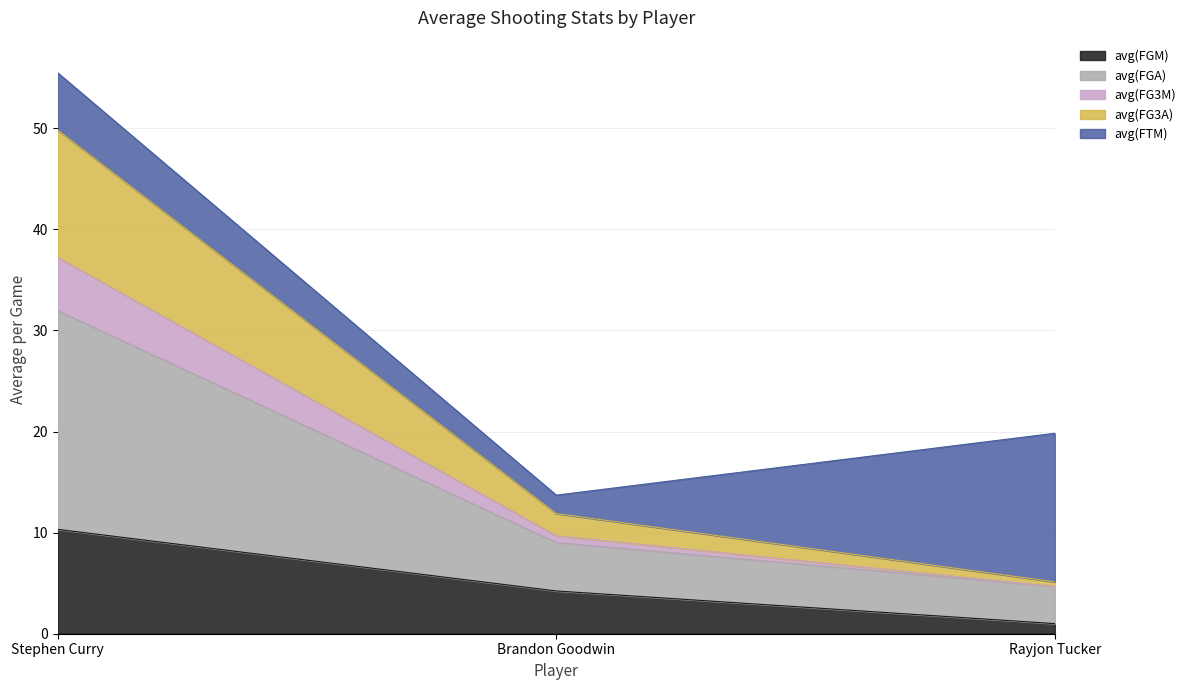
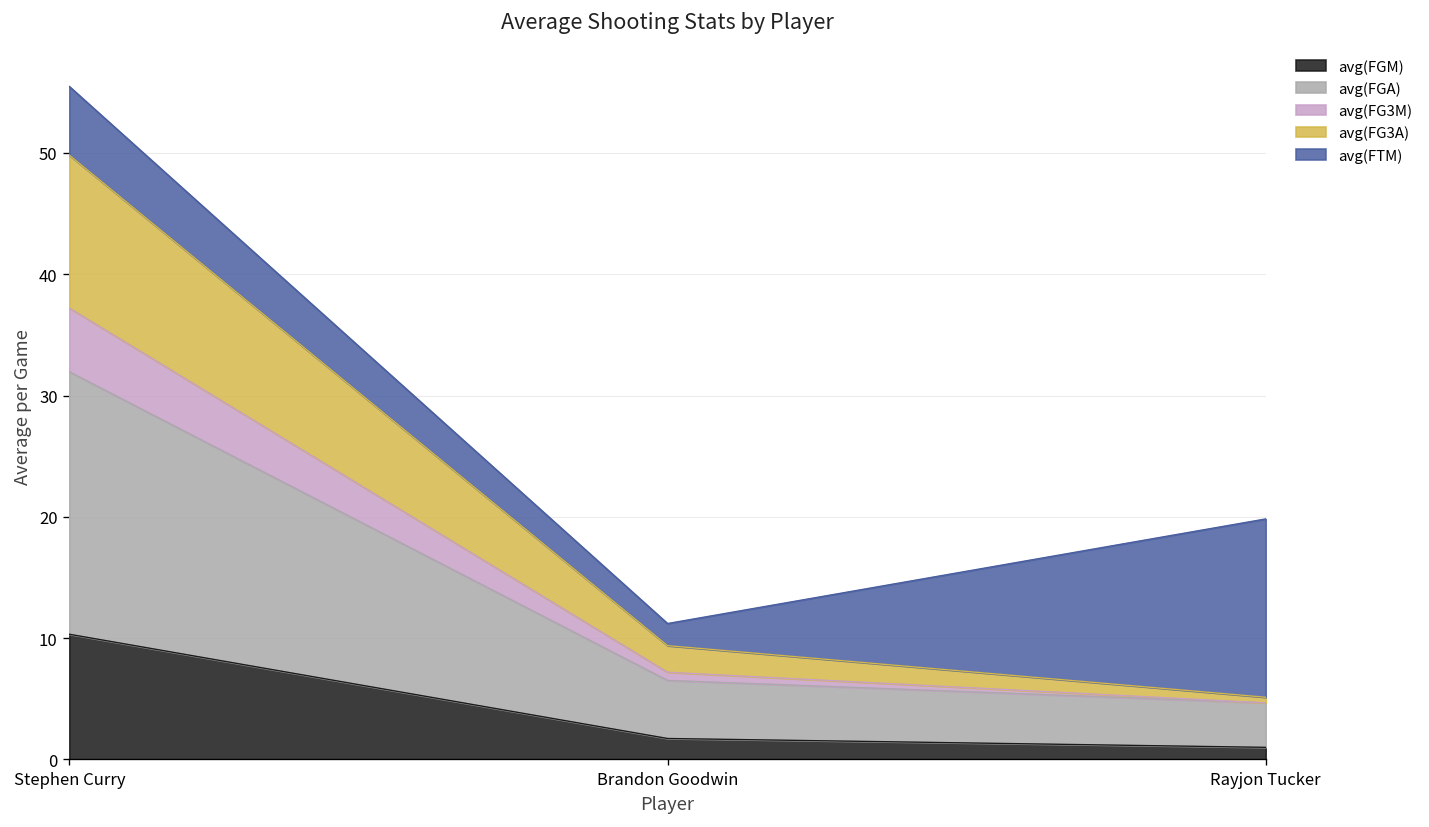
  {
    "avg(FGM)": {
      "Stephen Curry": 10.3,
-     "Brandon Goodwin": 4.2,
+     "Brandon Goodwin": 1.7,
      "Rayjon Tucker": 1.0
    },
    "avg(FG3A)": {
      "Stephen Curry": 12.6,
      "Brandon Goodwin": 2.2,
      "Rayjon Tucker": 0.5
    },
    "avg(FTM)": {
      "Stephen Curry": 5.7,
      "Brandon Goodwin": 1.8,
      "Rayjon Tucker": 14.7
    }
  }
